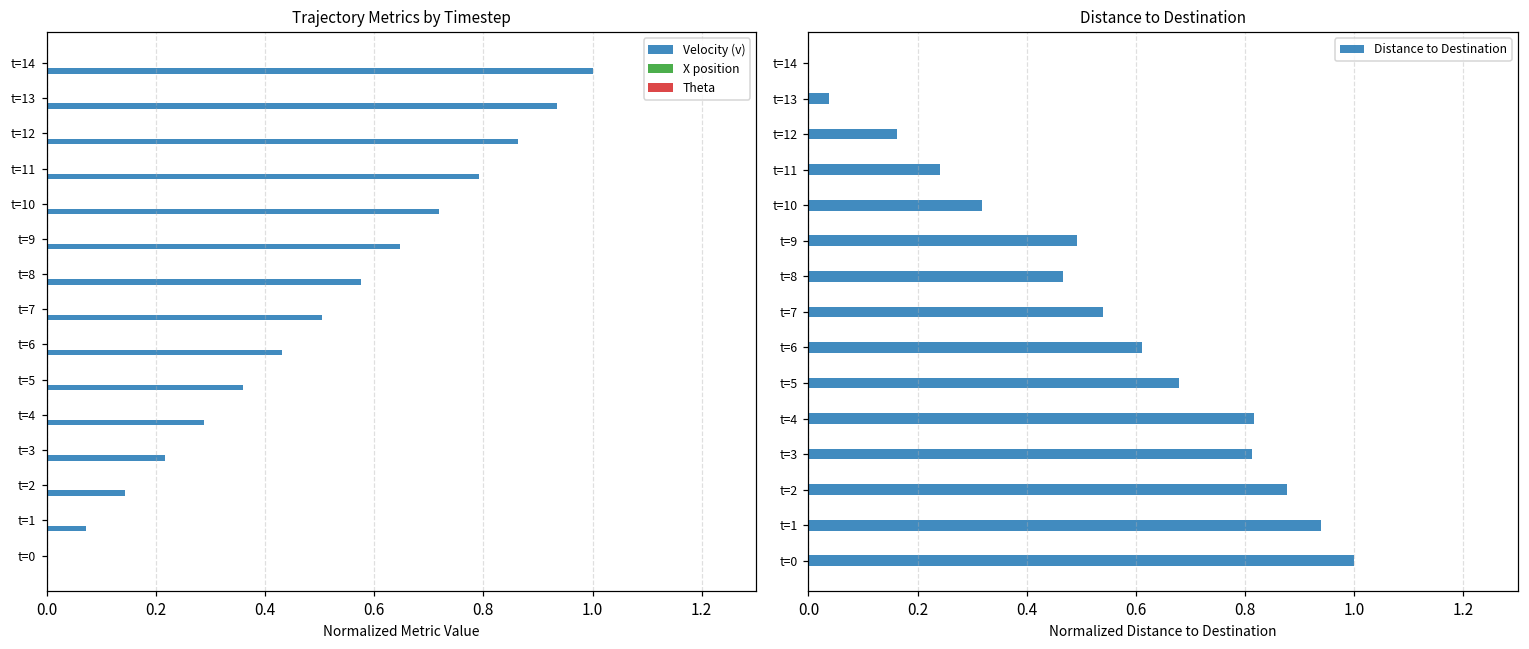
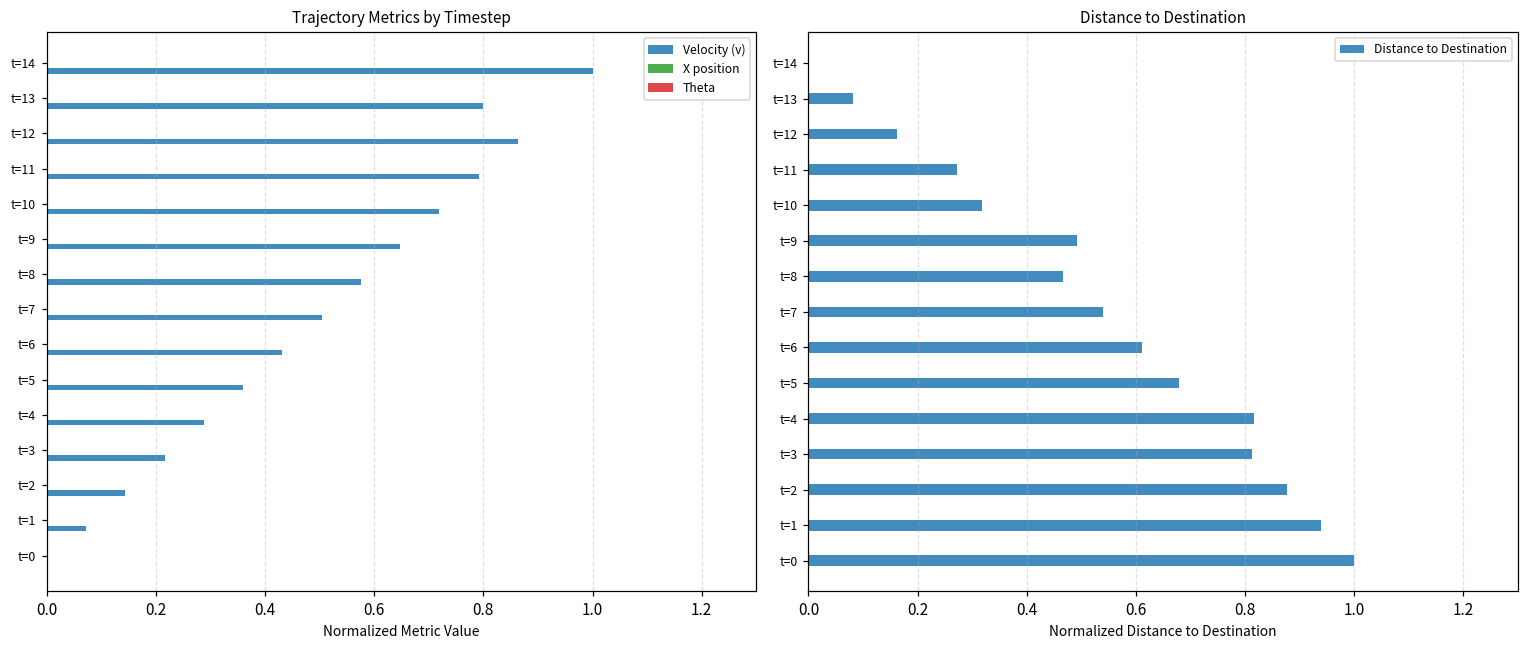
  {
    "Trajectory Metrics by Timestep": {
      "Velocity (v)": {
        "t=14": 1.00,
-       "t=13": 0.94,
+       "t=13": 0.80,
        "t=12": 0.86,
        "t=11": 0.79,
        "t=10": 0.72,
        "t=9": 0.65,
        "t=8": 0.58,
        "t=7": 0.50,
        "t=6": 0.43,
        "t=5": 0.36,
        "t=4": 0.29,
        "t=3": 0.22,
        "t=2": 0.14,
        "t=1": 0.07,
        "t=0": 0.00
      },
      "X position": {
        "t=14": 0.00,
        "t=13": 0.00,
        "t=12": 0.00,
        "t=11": 0.00,
        "t=10": 0.00,
        "t=9": 0.00,
        "t=8": 0.00,
        "t=7": 0.00,
        "t=6": 0.00,
        "t=5": 0.00,
        "t=4": 0.00,
        "t=3": 0.00,
        "t=2": 0.00,
        "t=1": 0.00,
        "t=0": 0.00
      },
      "Theta": {
        "t=14": 0.00,
        "t=13": 0.00,
        "t=12": 0.00,
        "t=11": 0.00,
        "t=10": 0.00,
        "t=9": 0.00,
        "t=8": 0.00,
        "t=7": 0.00,
        "t=6": 0.00,
        "t=5": 0.00,
        "t=4": 0.00,
        "t=3": 0.00,
        "t=2": 0.00,
        "t=1": 0.00,
        "t=0": 0.00
      }
    },
    "Distance to Destination": {
      "t=14": 0.00,
-     "t=13": 0.04,
+     "t=13": 0.08,
      "t=12": 0.16,
-     "t=11": 0.24,
+     "t=11": 0.27,
      "t=10": 0.32,
      "t=9": 0.49,
      "t=8": 0.47,
      "t=7": 0.54,
      "t=6": 0.61,
      "t=5": 0.68,
      "t=4": 0.82,
      "t=3": 0.81,
      "t=2": 0.88,
      "t=1": 0.94,
      "t=0": 1.00
    }
  }
